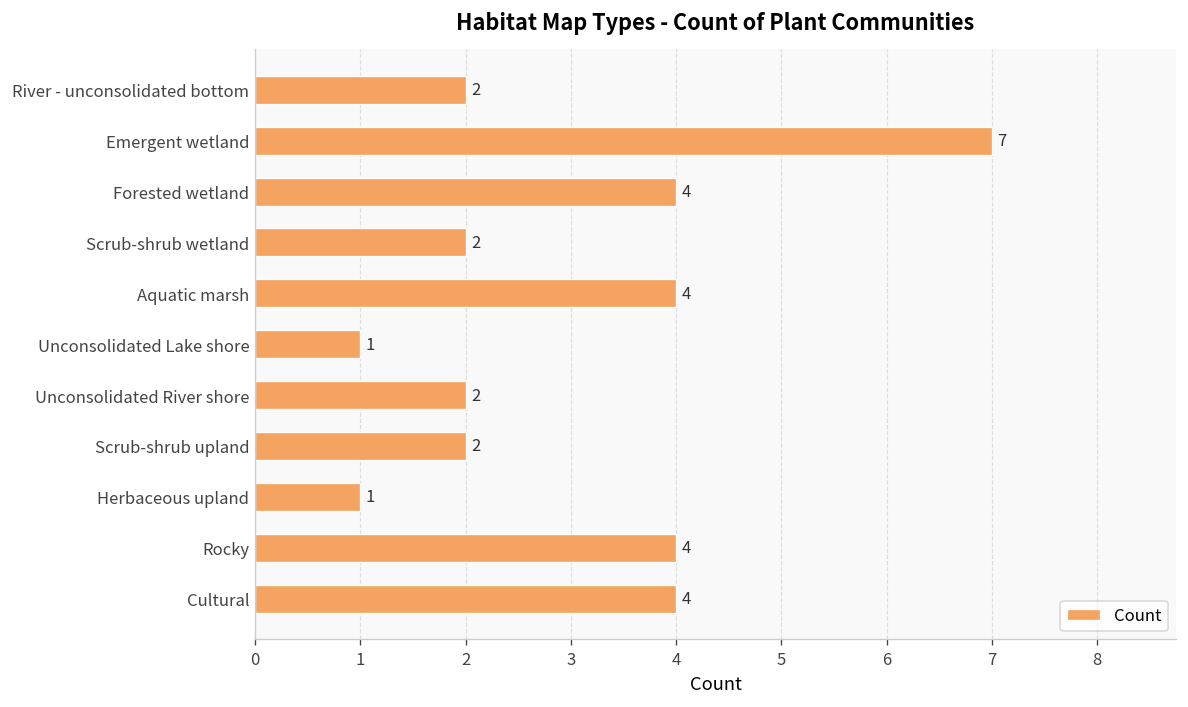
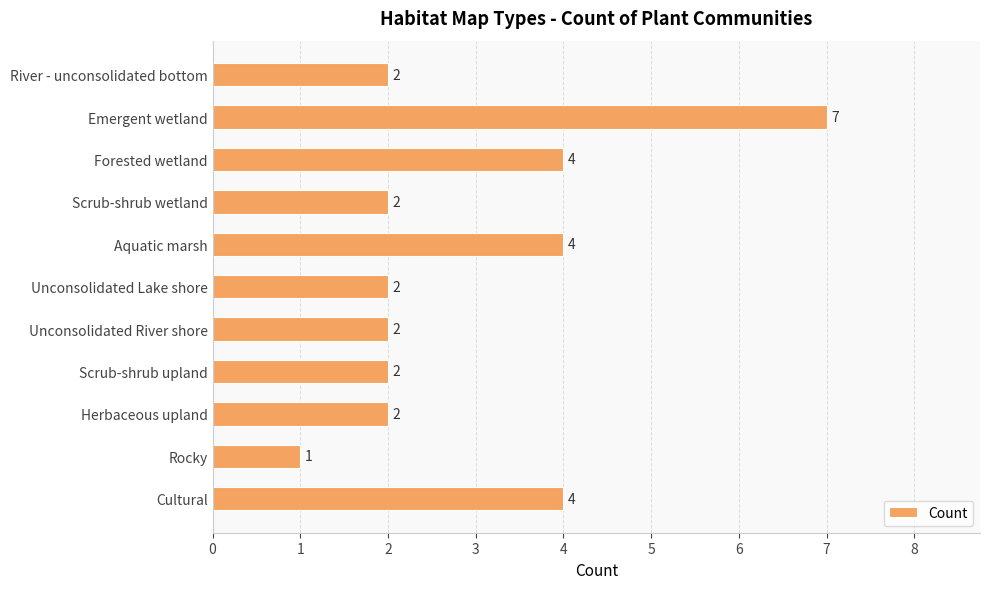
  {
    "River - unconsolidated bottom": 2,
    "Emergent wetland": 7,
    "Forested wetland": 4,
    "Scrub-shrub wetland": 2,
    "Aquatic marsh": 4,
-   "Unconsolidated Lake shore": 1,
+   "Unconsolidated Lake shore": 2,
    "Unconsolidated River shore": 2,
    "Scrub-shrub upland": 2,
-   "Herbaceous upland": 1,
-   "Rocky": 4,
+   "Herbaceous upland": 2,
+   "Rocky": 1,
    "Cultural": 4
  }
